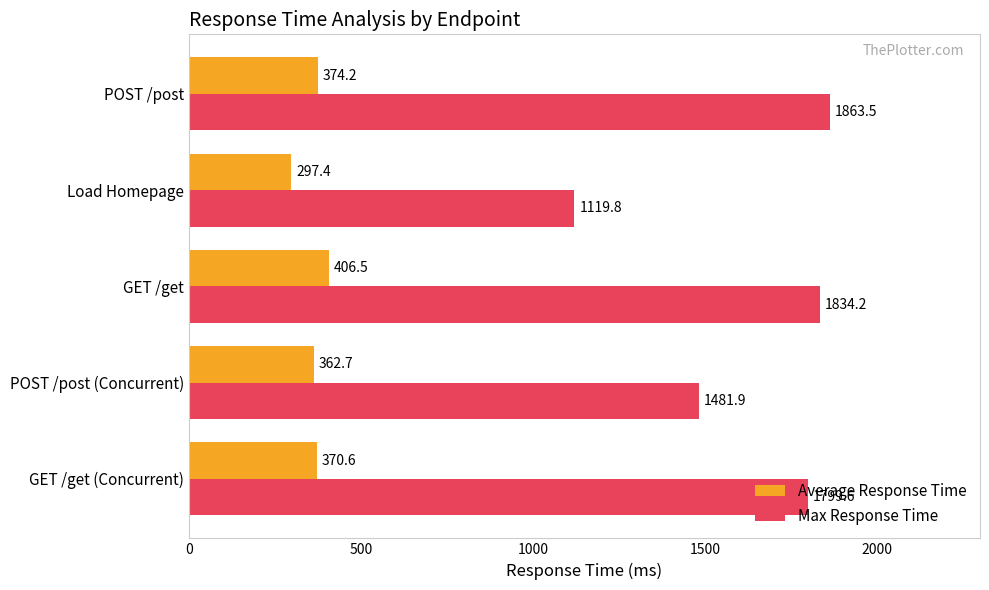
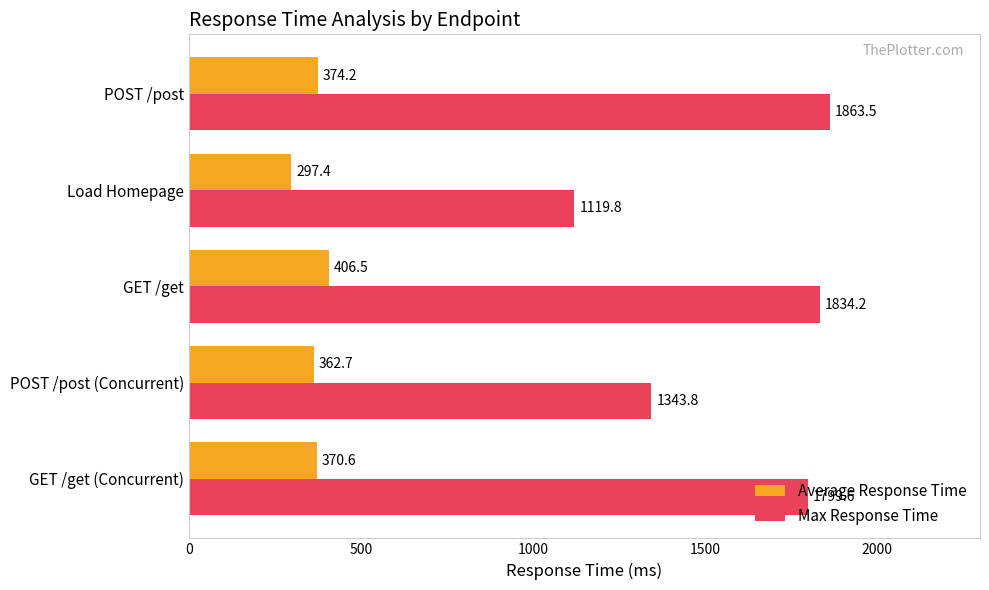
  {
    "Average Response Time": {
      "POST /post": 374.2,
      "Load Homepage": 297.4,
      "GET /get": 406.5,
      "POST /post (Concurrent)": 362.7,
      "GET /get (Concurrent)": 370.6
    },
    "Max Response Time": {
      "POST /post": 1863.5,
      "Load Homepage": 1119.8,
      "GET /get": 1834.2,
-     "POST /post (Concurrent)": 1481.9,
+     "POST /post (Concurrent)": 1343.8,
      "GET /get (Concurrent)": 1799.6
    }
  }
